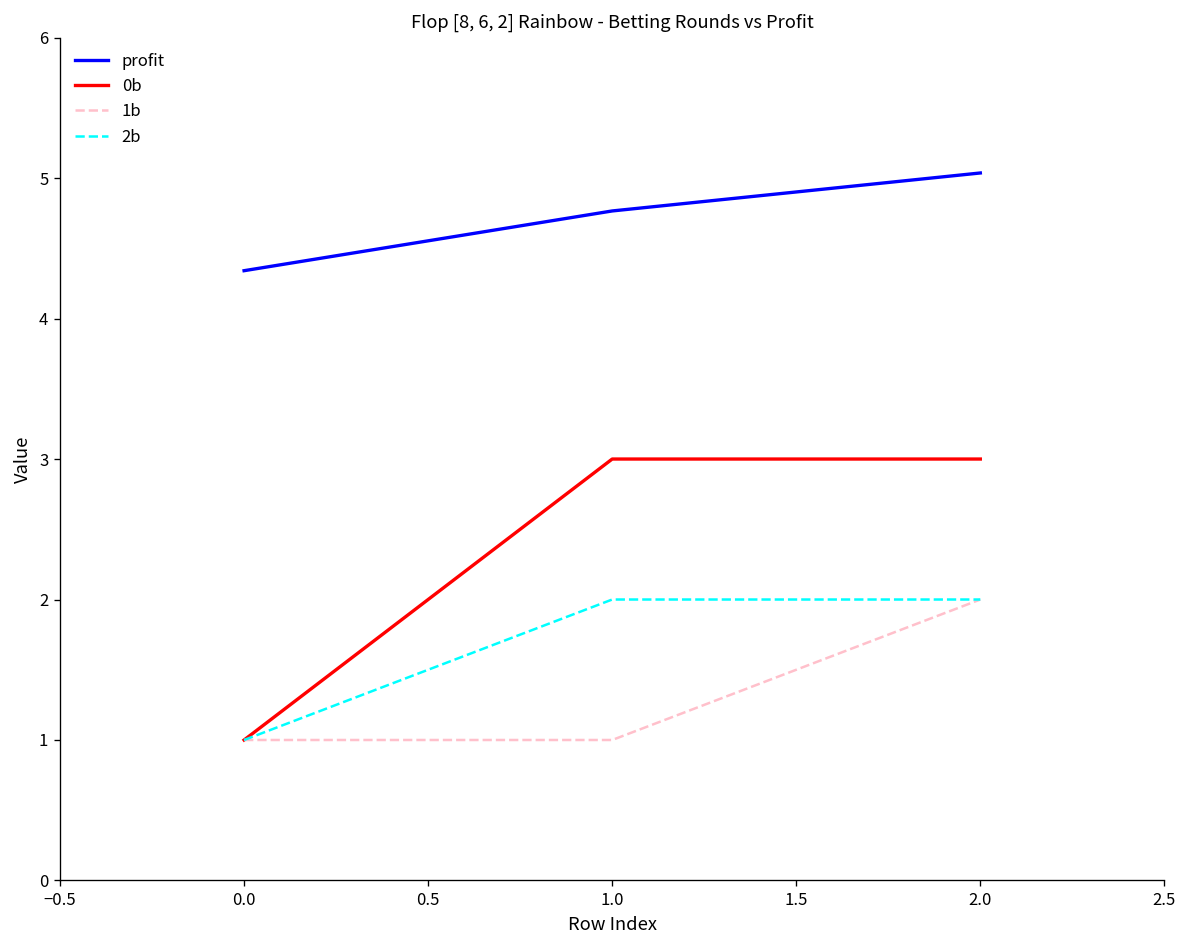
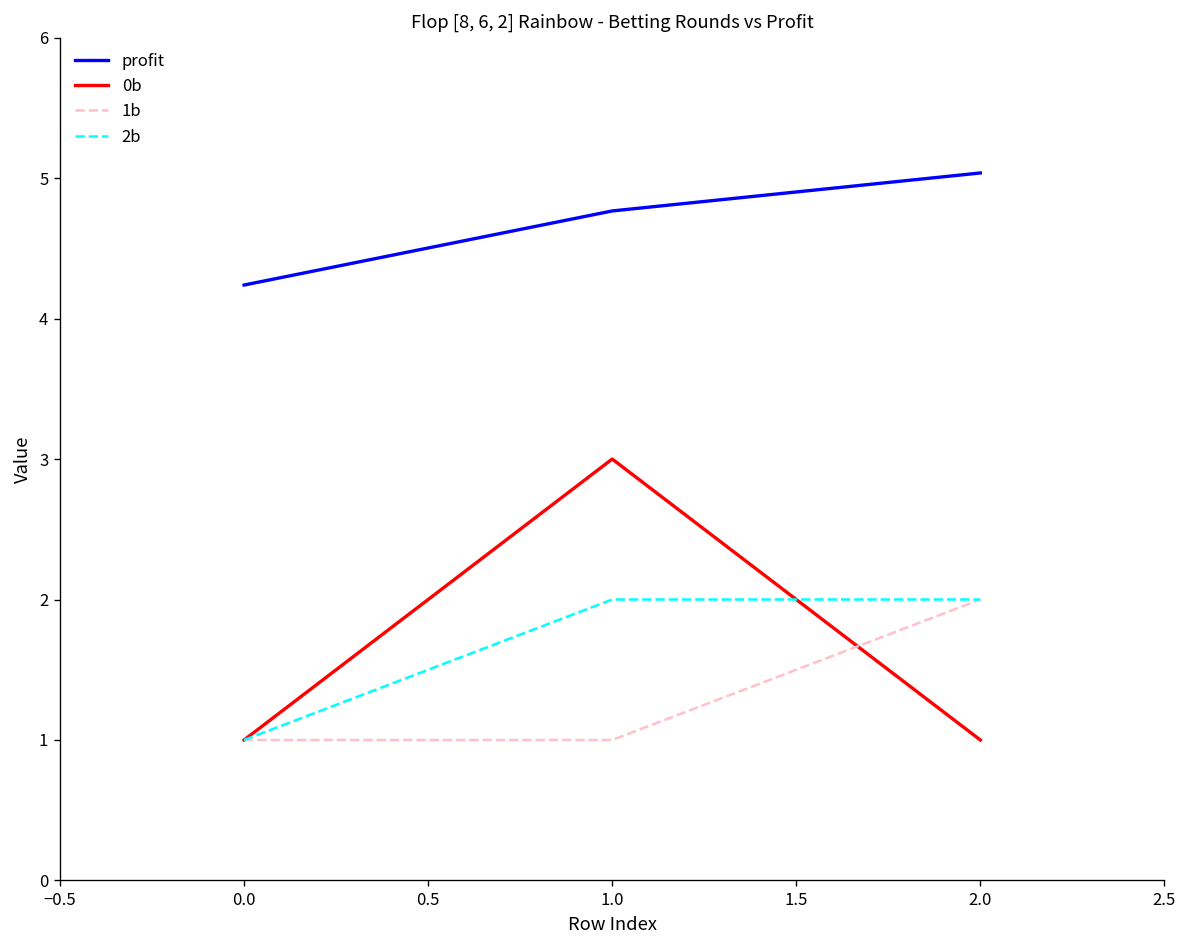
  {
    "profit": {
-     "0.0": 4.34,
+     "0.0": 4.24,
      "1.0": 4.77,
      "2.0": 5.04
    },
    "0b": {
      "1.0": 3,
-     "2.0": 3
+     "2.0": 1
    },
    "1b": {
      "1.0": 1.00
    },
    "2b": {
      "1.0": 2.00
    }
  }
